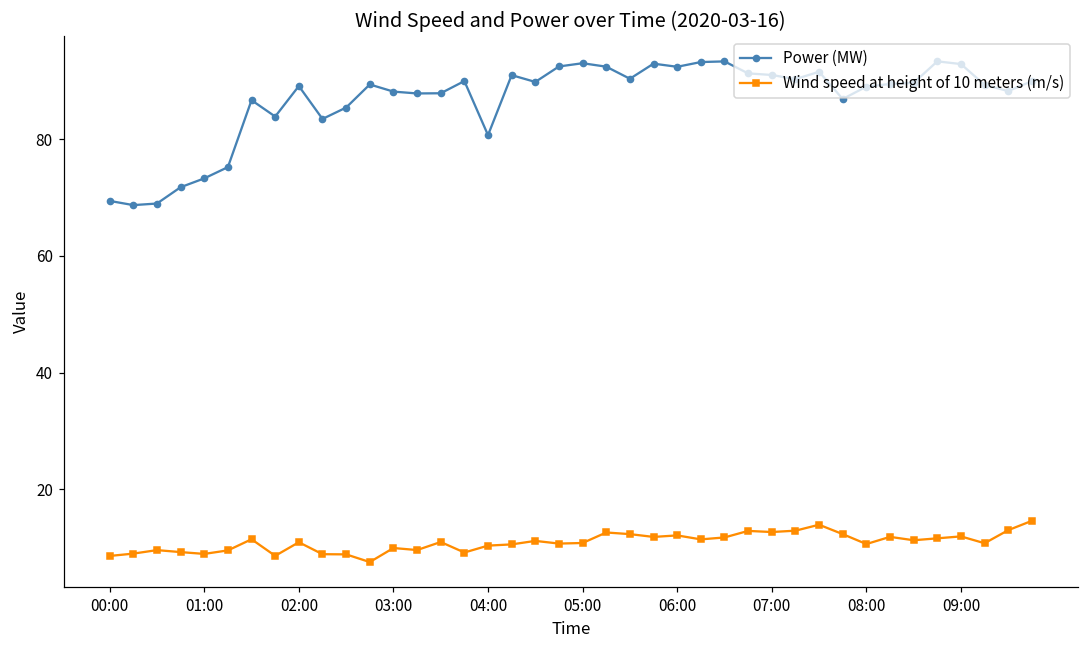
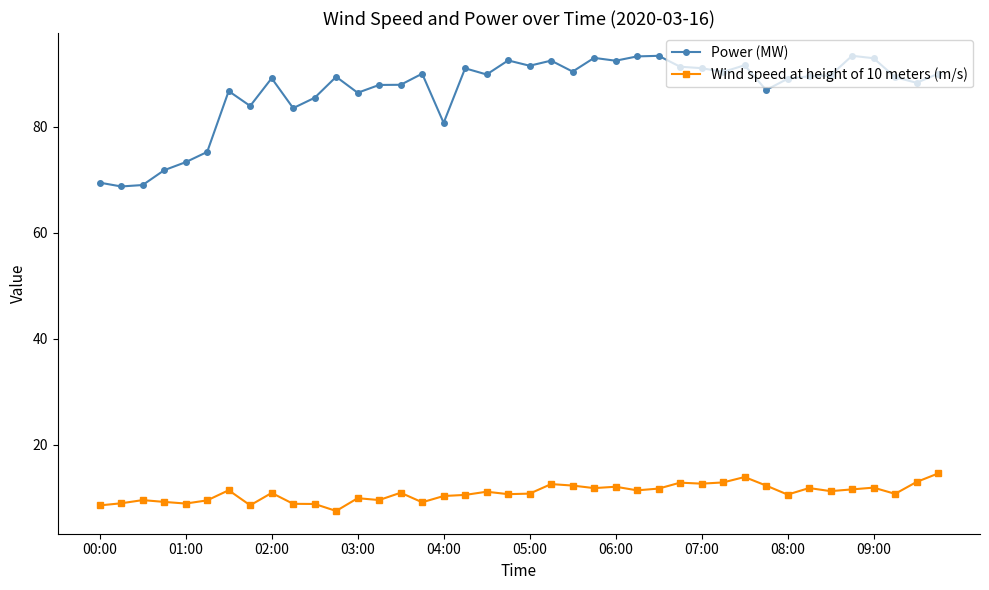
  {
    "Power (MW)": {
      "00:00": 69,
      "01:00": 73,
      "02:00": 89,
-     "03:00": 88,
+     "03:00": 86,
      "04:00": 81,
-     "05:00": 93,
+     "05:00": 91,
      "06:00": 92
    },
    "Wind speed at height of 10 meters (m/s)": {
      "00:00": 9,
      "01:00": 9,
      "02:00": 11,
      "03:00": 10,
      "04:00": 10,
      "05:00": 11,
      "06:00": 12,
      "07:00": 13,
      "08:00": 11,
      "09:00": 12
    }
  }
